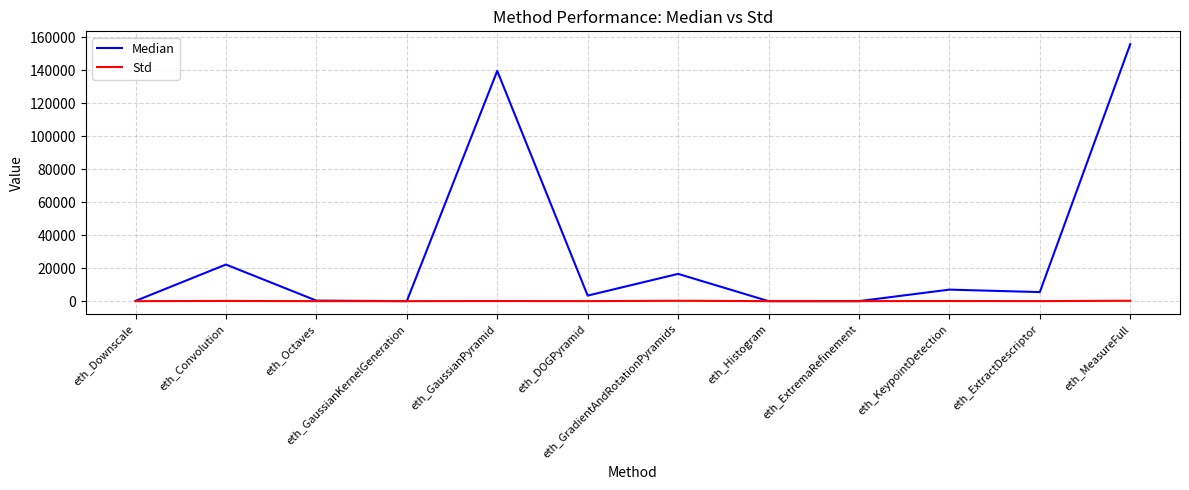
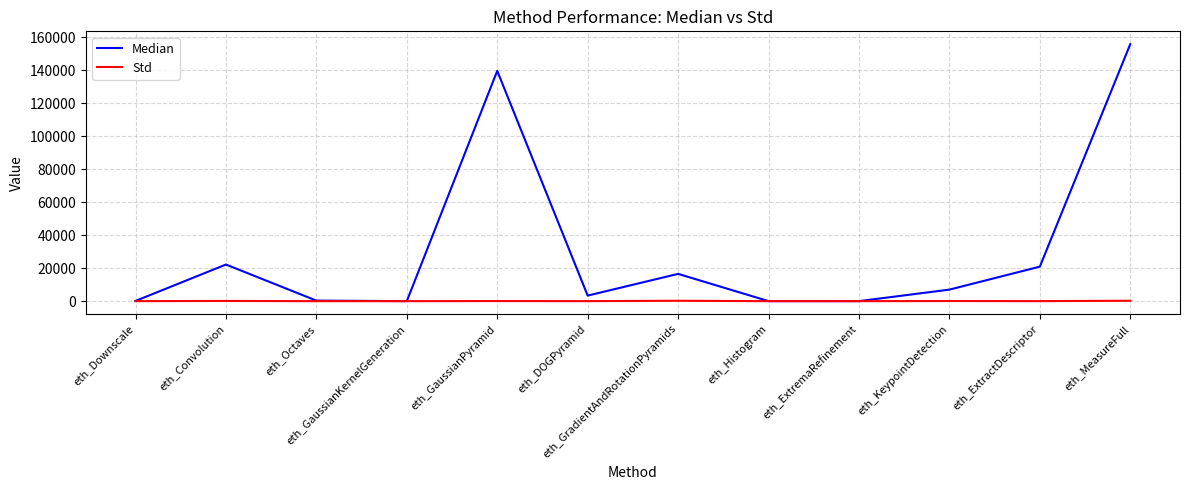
  {
    "Median": {
      "eth_Convolution": 22000,
      "eth_GaussianPyramid": 140000,
      "eth_DOGPyramid": 3000,
      "eth_GradientAndRotationPyramids": 17000,
      "eth_KeypointDetection": 7000,
-     "eth_ExtractDescriptor": 5000,
+     "eth_ExtractDescriptor": 21000,
      "eth_MeasureFull": 156000
    },
    "Std": {
      "eth_Convolution": 0,
      "eth_GaussianPyramid": 0,
      "eth_DOGPyramid": 0,
      "eth_GradientAndRotationPyramids": 0,
      "eth_KeypointDetection": 0,
      "eth_ExtractDescriptor": 0,
      "eth_MeasureFull": 0
    }
  }
